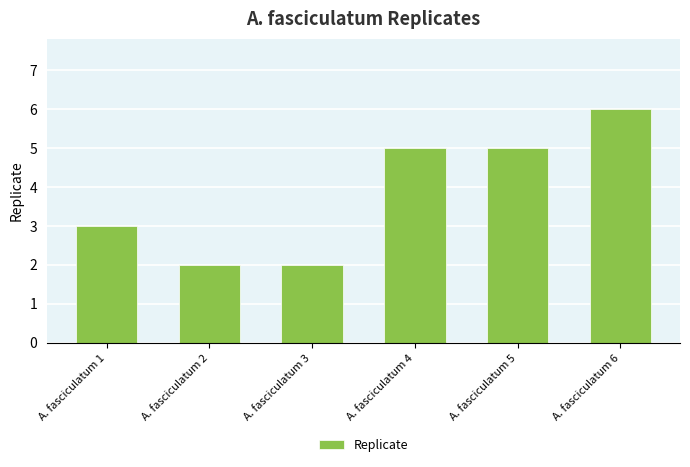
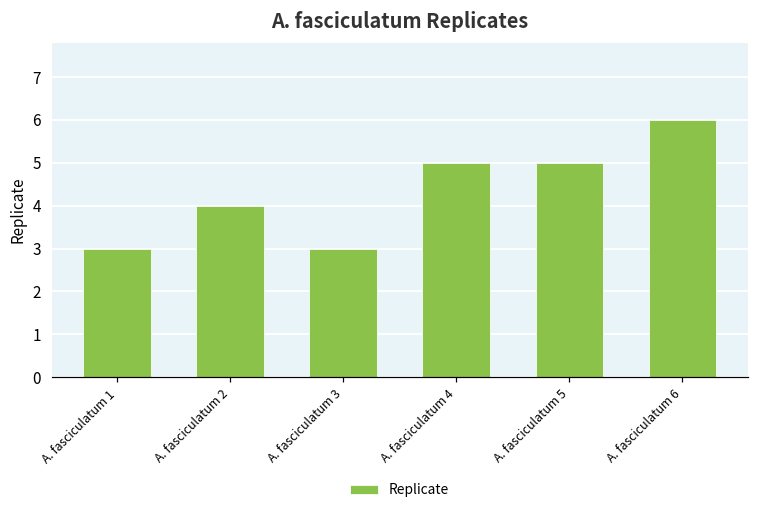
  {
    "A. fasciculatum 1": 3,
-   "A. fasciculatum 2": 2,
-   "A. fasciculatum 3": 2,
+   "A. fasciculatum 2": 4,
+   "A. fasciculatum 3": 3,
    "A. fasciculatum 4": 5,
    "A. fasciculatum 5": 5,
    "A. fasciculatum 6": 6
  }
